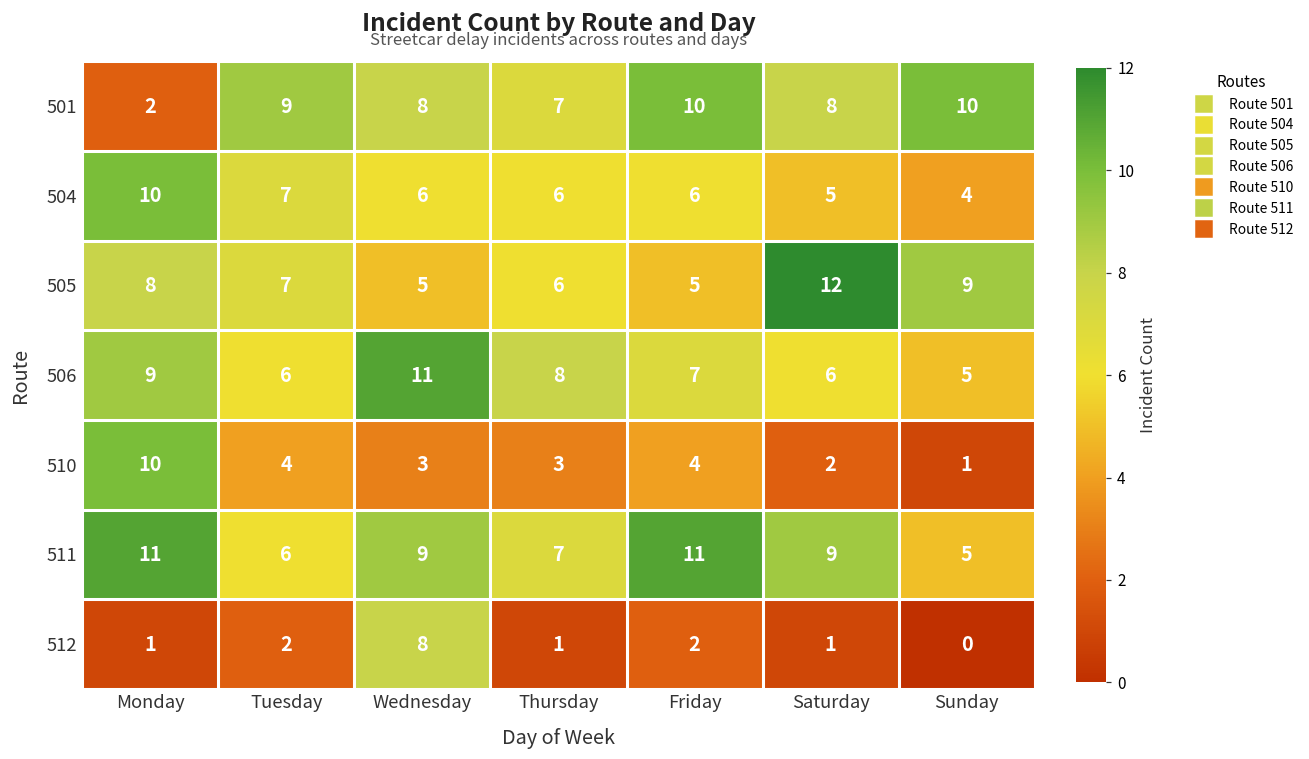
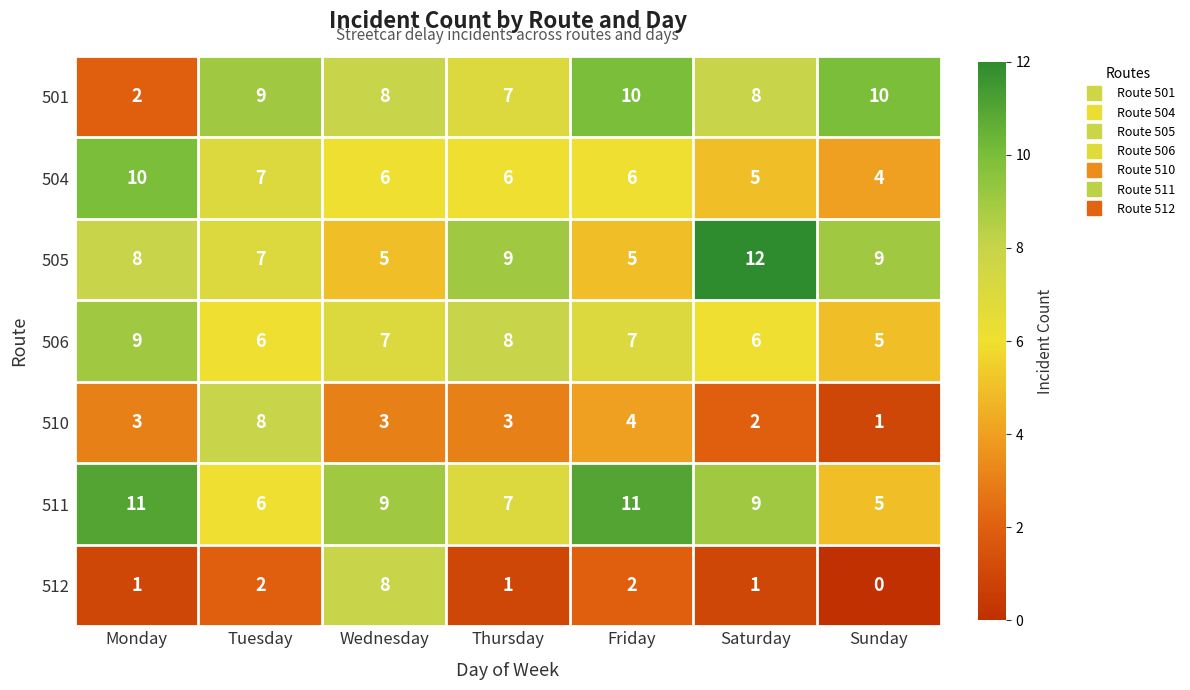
  {
    "501": {
      "Monday": 2,
      "Tuesday": 9,
      "Wednesday": 8,
      "Thursday": 7,
      "Friday": 10,
      "Saturday": 8,
      "Sunday": 10
    },
    "504": {
      "Monday": 10,
      "Tuesday": 7,
      "Wednesday": 6,
      "Thursday": 6,
      "Friday": 6,
      "Saturday": 5,
      "Sunday": 4
    },
    "505": {
      "Monday": 8,
      "Tuesday": 7,
      "Wednesday": 5,
-     "Thursday": 6,
+     "Thursday": 9,
      "Friday": 5,
      "Saturday": 12,
      "Sunday": 9
    },
    "506": {
      "Monday": 9,
      "Tuesday": 6,
-     "Wednesday": 11,
+     "Wednesday": 7,
      "Thursday": 8,
      "Friday": 7,
      "Saturday": 6,
      "Sunday": 5
    },
    "510": {
-     "Monday": 10,
-     "Tuesday": 4,
+     "Monday": 3,
+     "Tuesday": 8,
      "Wednesday": 3,
      "Thursday": 3,
      "Friday": 4,
      "Saturday": 2,
      "Sunday": 1
    },
    "511": {
      "Monday": 11,
      "Tuesday": 6,
      "Wednesday": 9,
      "Thursday": 7,
      "Friday": 11,
      "Saturday": 9,
      "Sunday": 5
    },
    "512": {
      "Monday": 1,
      "Tuesday": 2,
      "Wednesday": 8,
      "Thursday": 1,
      "Friday": 2,
      "Saturday": 1,
      "Sunday": 0
    }
  }
